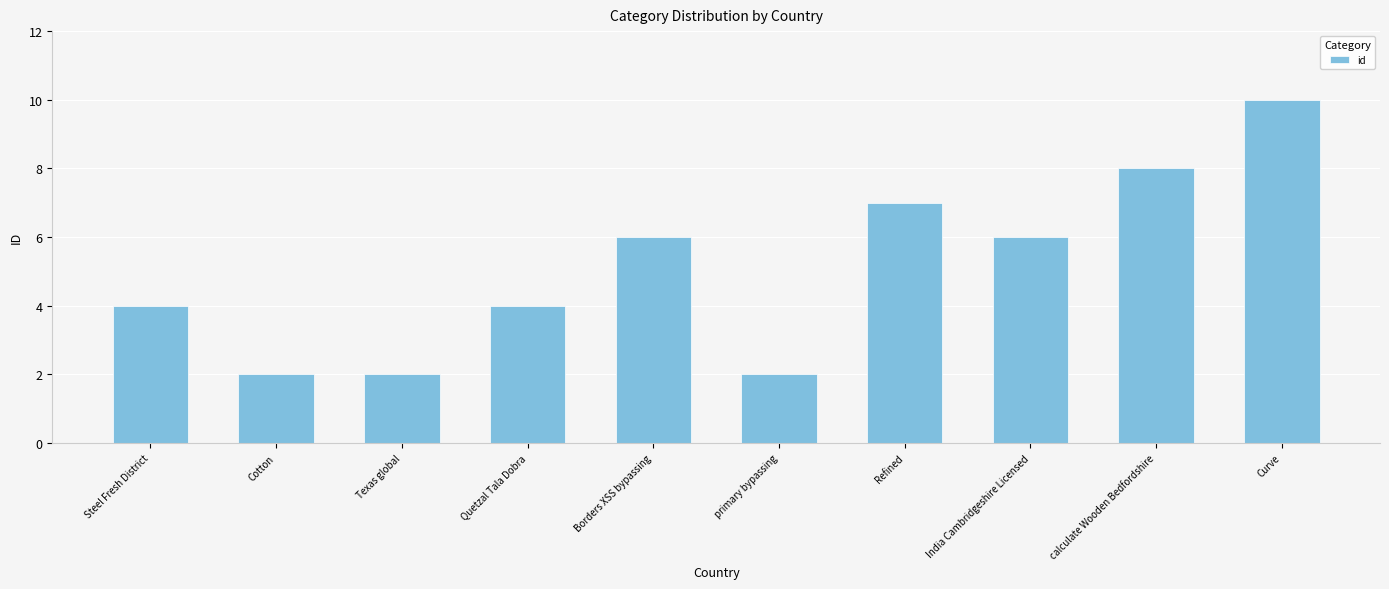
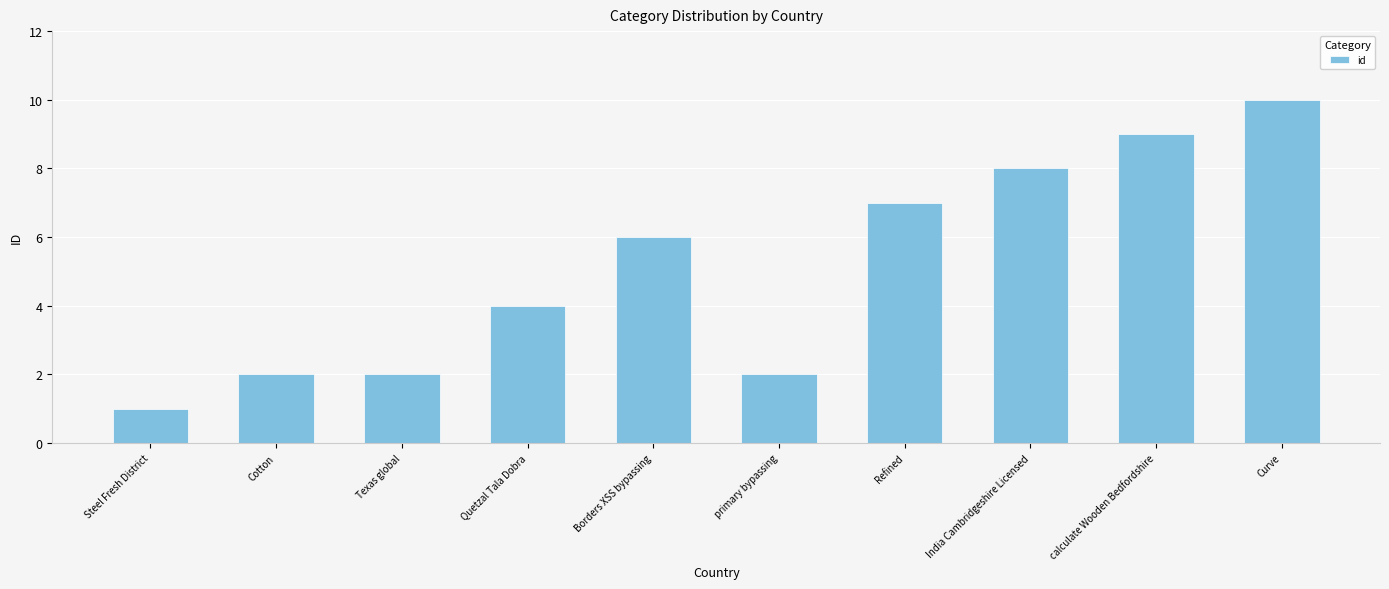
  {
-   "Steel Fresh District": 4,
+   "Steel Fresh District": 1,
    "Cotton": 2,
    "Texas global": 2,
    "Quetzal Tala Dobra": 4,
    "Borders XSS bypassing": 6,
    "primary bypassing": 2,
    "Refined": 7,
-   "India Cambridgeshire Licensed": 6,
-   "calculate Wooden Bedfordshire": 8,
+   "India Cambridgeshire Licensed": 8,
+   "calculate Wooden Bedfordshire": 9,
    "Curve": 10
  }
